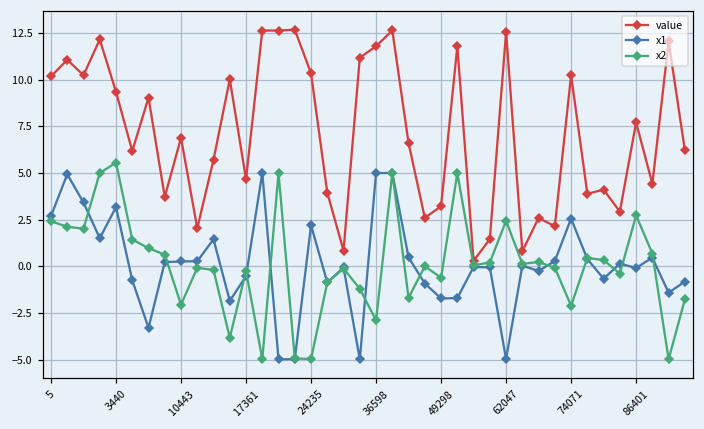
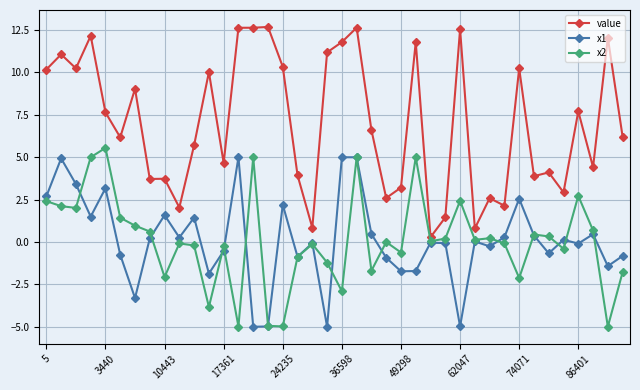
  {
    "value": {
-     "3440": 9.4,
-     "10443": 6.9,
+     "3440": 7.6,
+     "10443": 3.7,
      "17361": 4.7,
      "24235": 10.3,
      "36598": 11.8,
      "49298": 3.2,
      "62047": 12.5,
      "74071": 10.2,
      "86401": 7.7
    },
    "x1": {
      "3440": 3.2,
-     "10443": 0.3,
+     "10443": 1.6,
      "17361": -0.5,
      "24235": 2.2,
      "36598": 5.0,
      "49298": -1.7,
      "62047": -5.0,
      "74071": 2.6,
      "86401": -0.1
    },
    "x2": {
      "3440": 5.6,
      "10443": -2.1,
      "17361": -0.3,
      "24235": -5.0,
      "36598": -2.9,
      "49298": -0.6,
      "62047": 2.4,
      "74071": -2.1,
      "86401": 2.7
    }
  }
